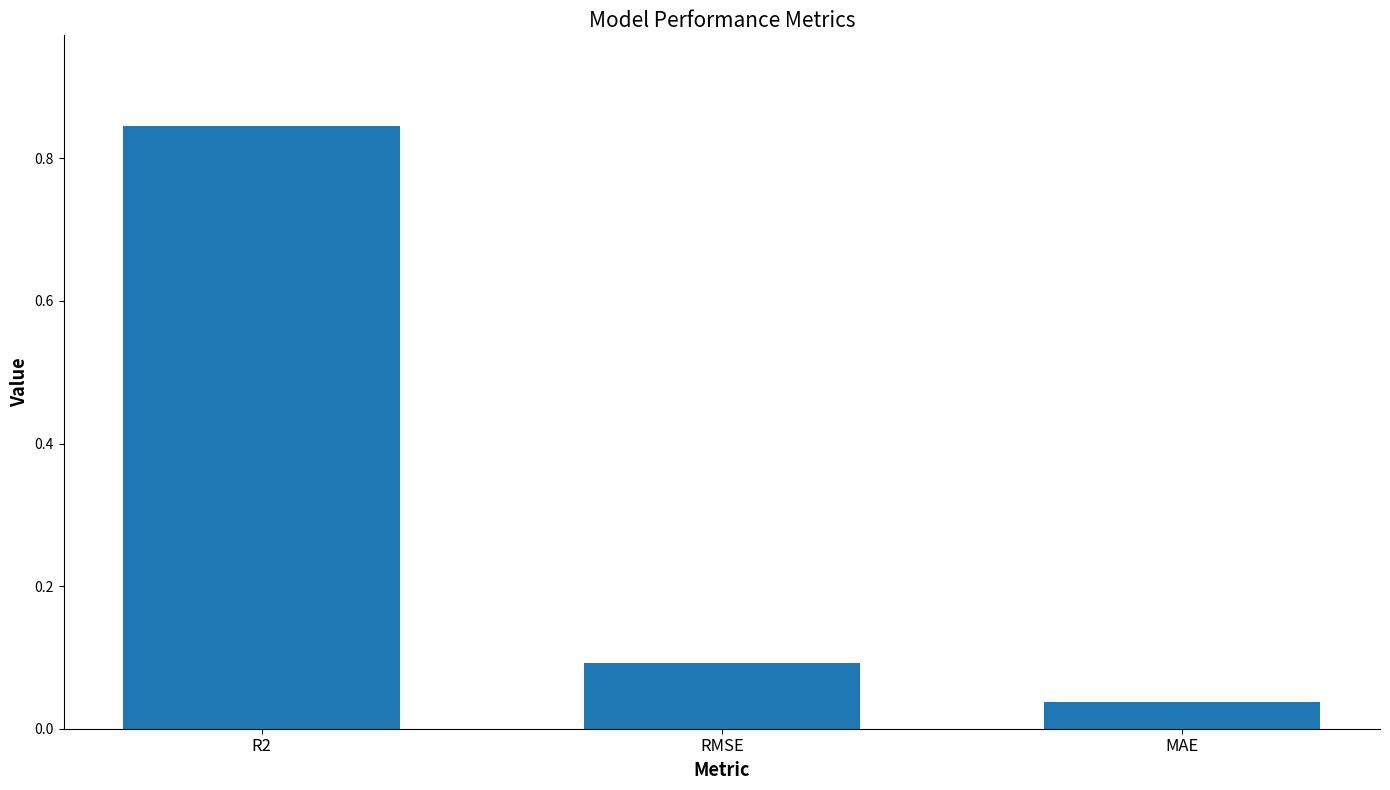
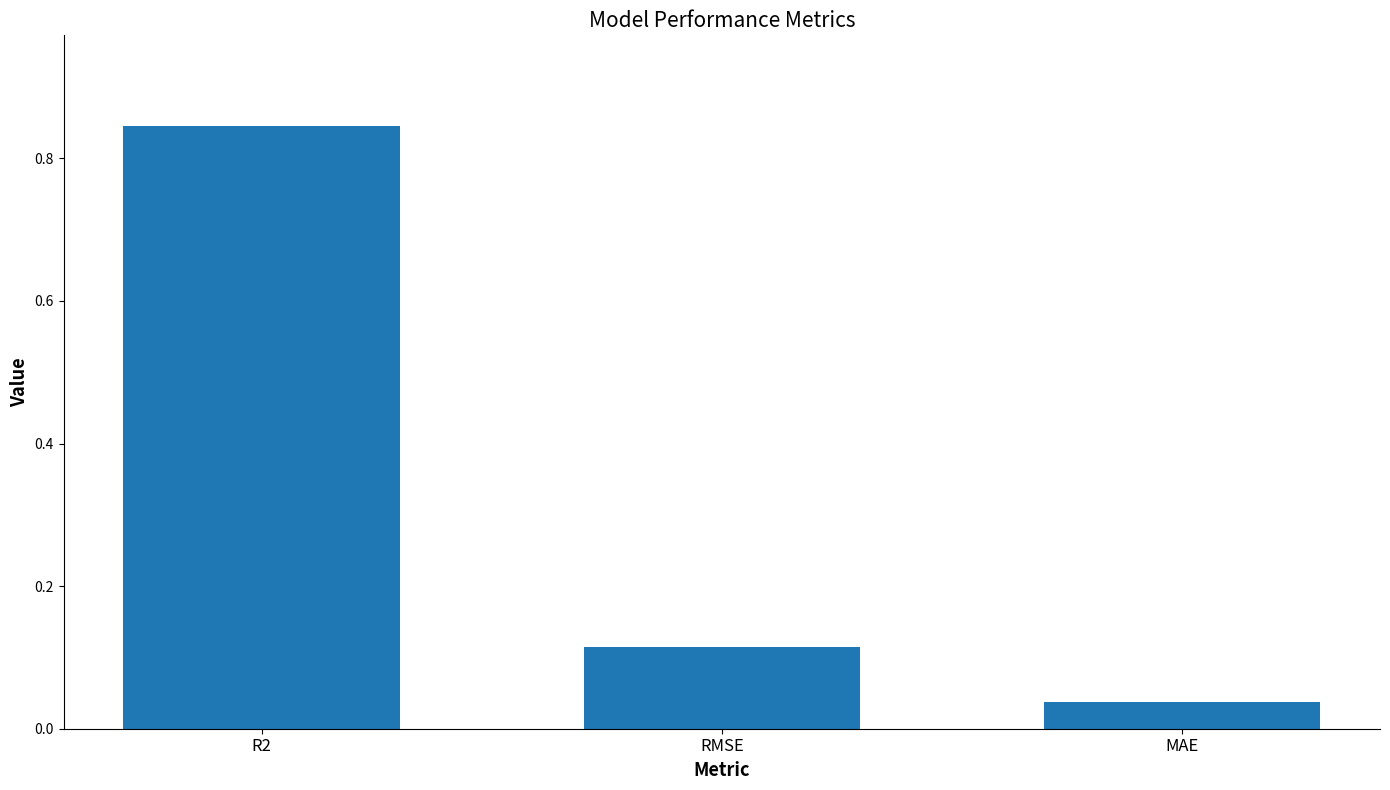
  {
    "R2": 0.85,
-   "RMSE": 0.09,
+   "RMSE": 0.11,
    "MAE": 0.04
  }
